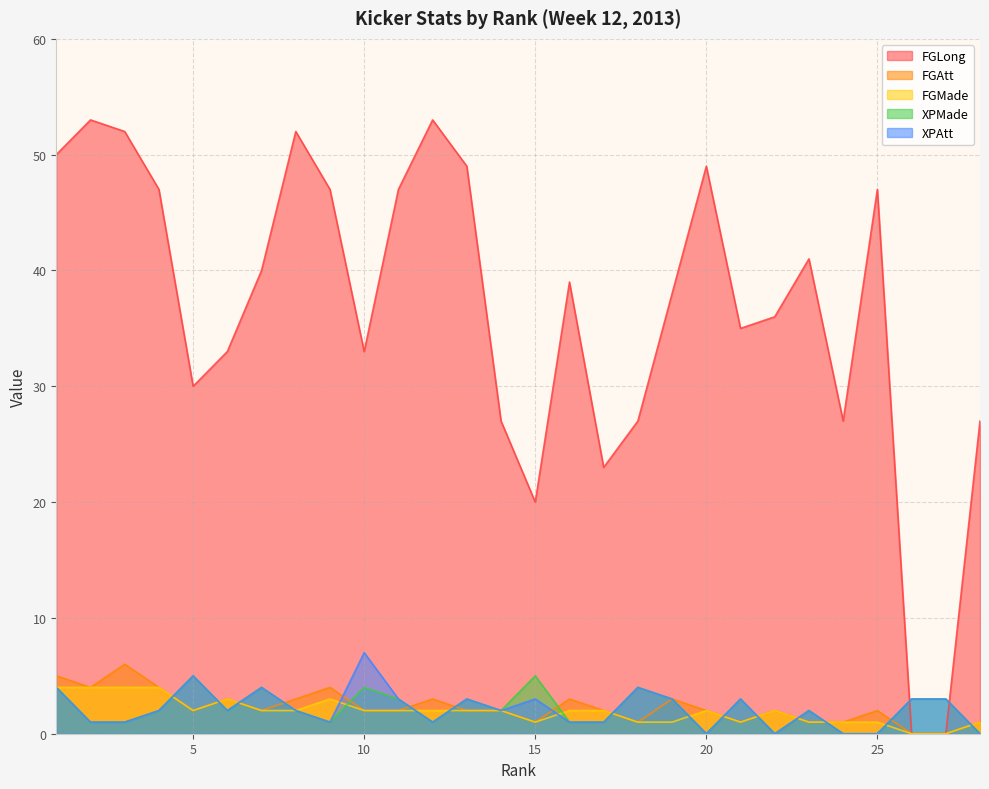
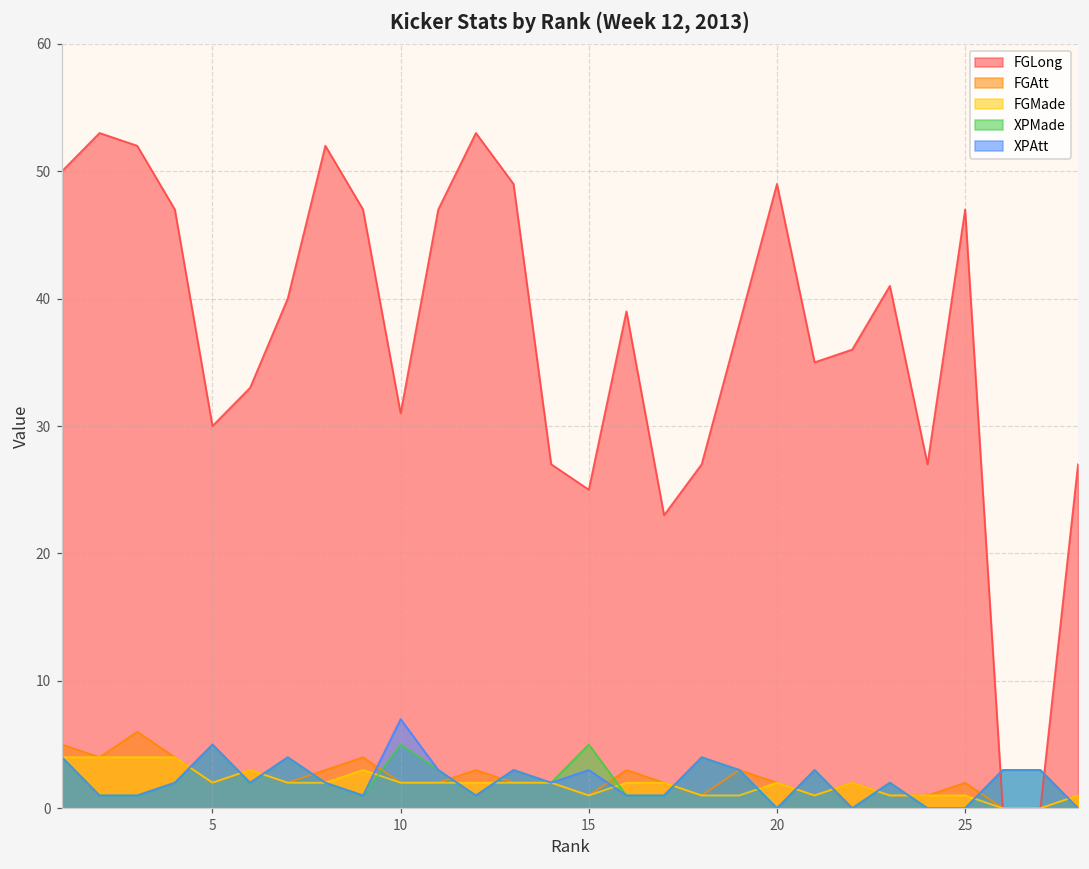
  {
    "FGLong": {
      "5": 30,
-     "10": 33,
-     "15": 20,
+     "10": 31,
+     "15": 25,
      "20": 49,
      "25": 47
    },
    "XPMade": {
-     "10": 4,
+     "10": 5,
      "15": 5
    },
    "XPAtt": {
      "10": 7,
      "15": 3
    }
  }
